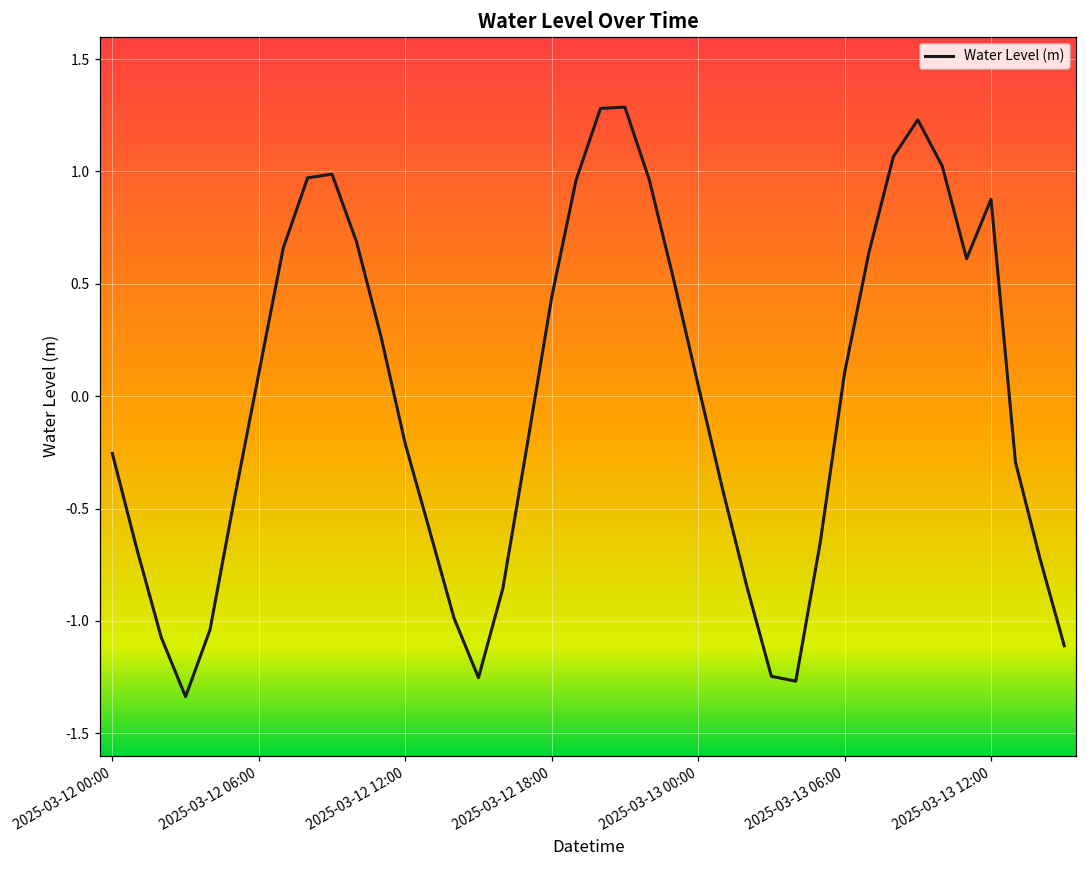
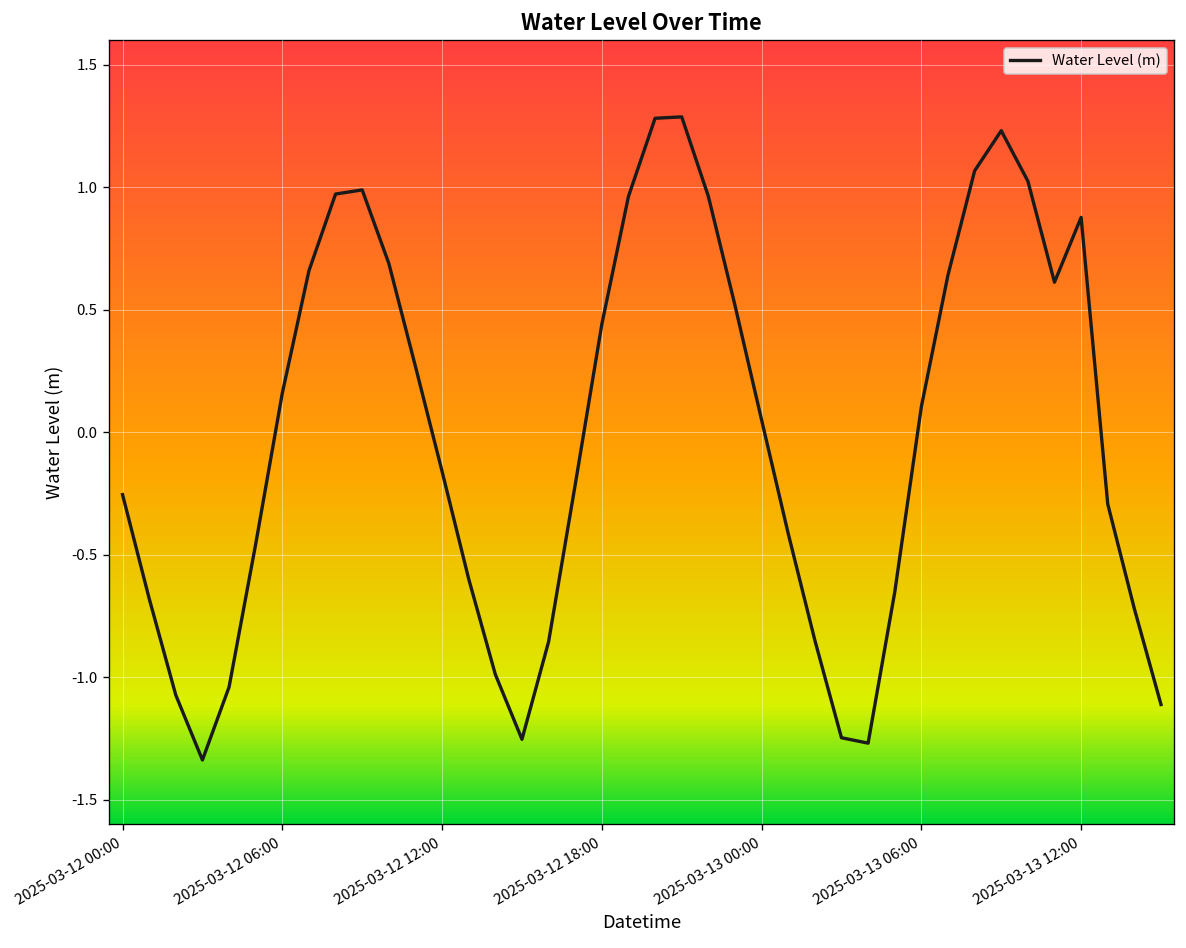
  {
    "2025-03-12 00:00": -0.25,
-   "2025-03-12 06:00": 0.10,
-   "2025-03-12 12:00": -0.21,
+   "2025-03-12 06:00": 0.16,
+   "2025-03-12 12:00": -0.16,
    "2025-03-12 18:00": 0.44,
    "2025-03-13 00:00": 0.05,
    "2025-03-13 06:00": 0.10,
    "2025-03-13 12:00": 0.88
  }
